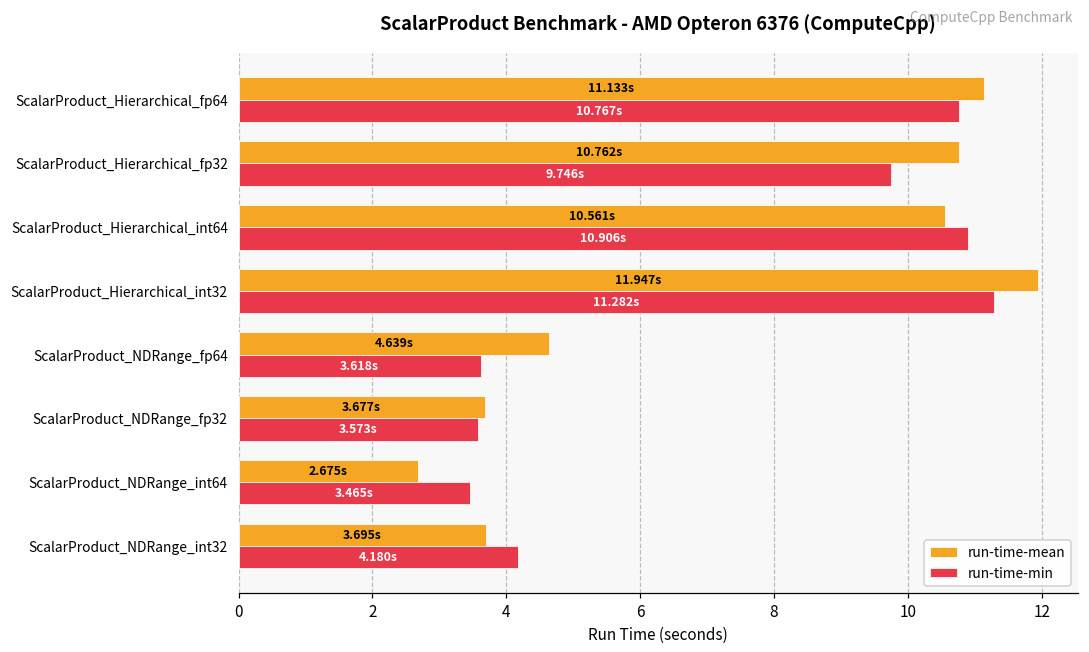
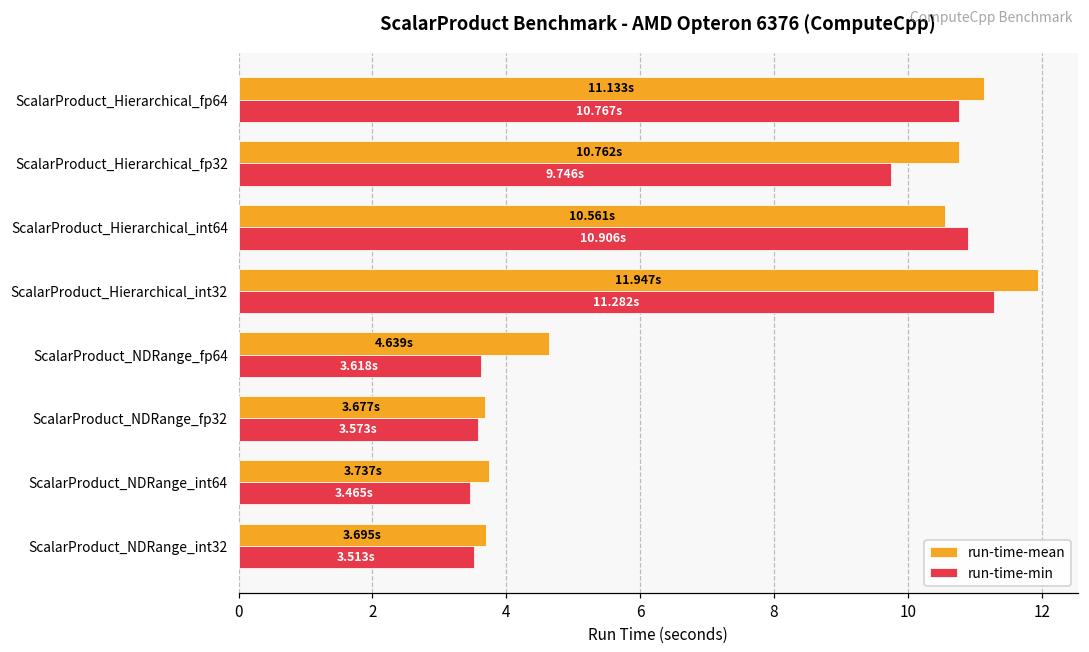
  {
    "run-time-mean": {
      "ScalarProduct_Hierarchical_fp64": "11.133s",
      "ScalarProduct_Hierarchical_fp32": "10.762s",
      "ScalarProduct_Hierarchical_int64": "10.561s",
      "ScalarProduct_Hierarchical_int32": "11.947s",
      "ScalarProduct_NDRange_fp64": "4.639s",
      "ScalarProduct_NDRange_fp32": "3.677s",
-     "ScalarProduct_NDRange_int64": "2.675s",
+     "ScalarProduct_NDRange_int64": "3.737s",
      "ScalarProduct_NDRange_int32": "3.695s"
    },
    "run-time-min": {
      "ScalarProduct_Hierarchical_fp64": "10.767s",
      "ScalarProduct_Hierarchical_fp32": "9.746s",
      "ScalarProduct_Hierarchical_int64": "10.906s",
      "ScalarProduct_Hierarchical_int32": "11.282s",
      "ScalarProduct_NDRange_fp64": "3.618s",
      "ScalarProduct_NDRange_fp32": "3.573s",
      "ScalarProduct_NDRange_int64": "3.465s",
-     "ScalarProduct_NDRange_int32": "4.180s"
+     "ScalarProduct_NDRange_int32": "3.513s"
    }
  }
